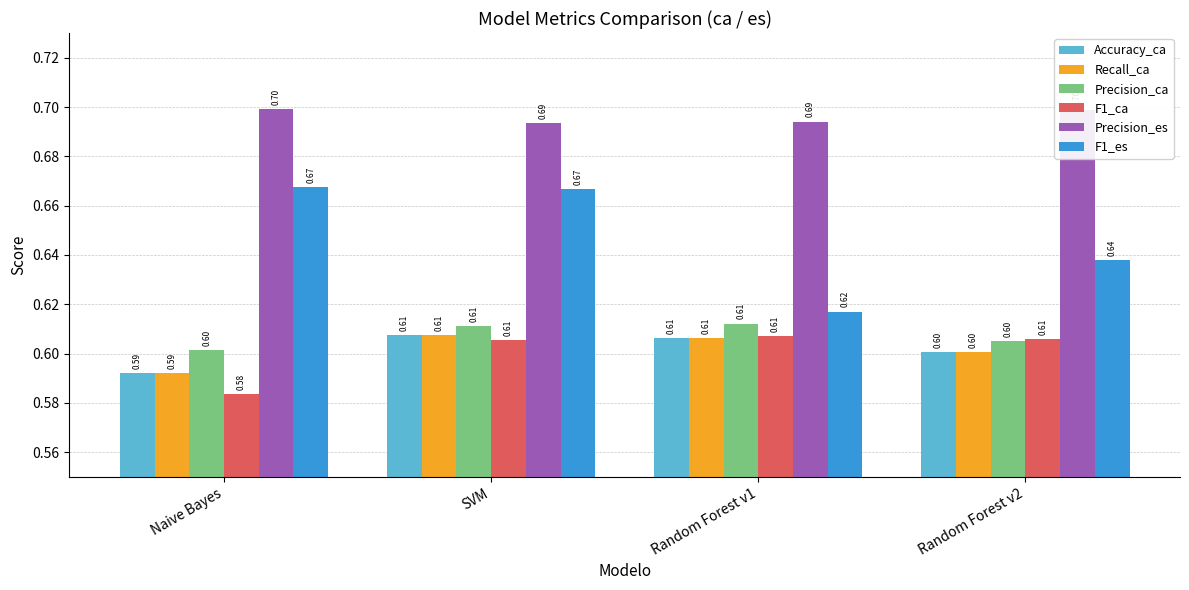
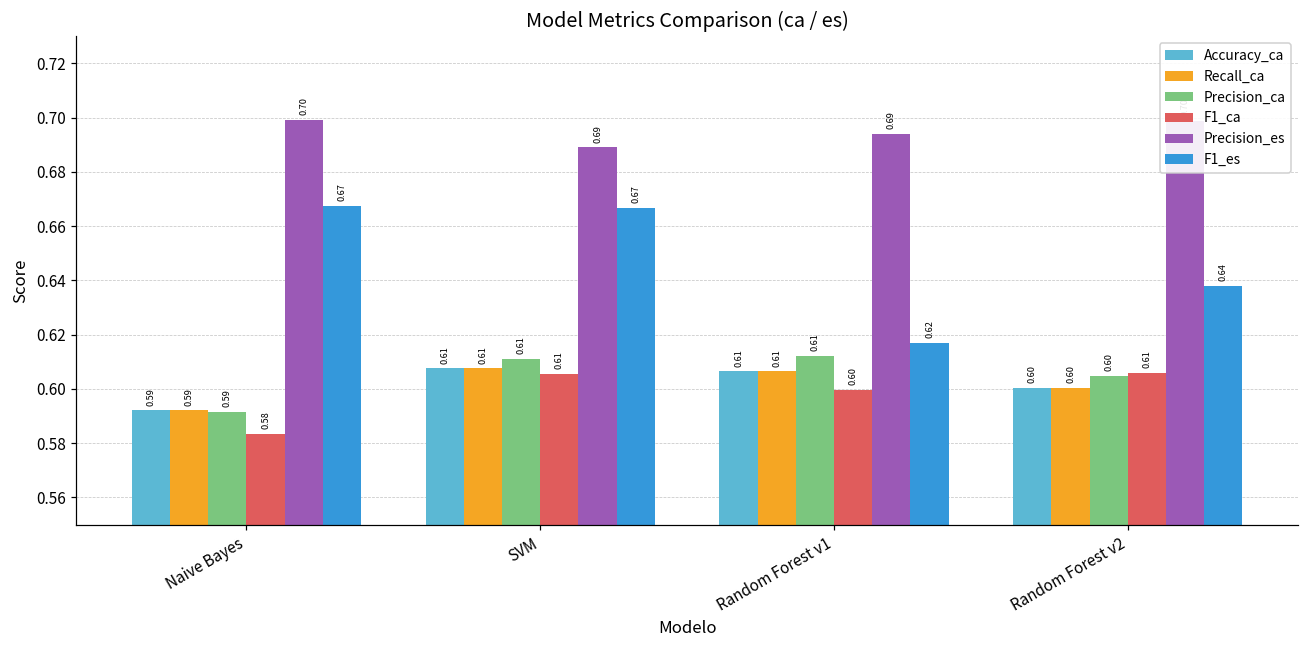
  {
    "Recall_ca": {
      "Naive Bayes": 0.59,
      "SVM": 0.61,
      "Random Forest v1": 0.61,
      "Random Forest v2": 0.60
    },
    "Precision_ca": {
-     "Naive Bayes": 0.60,
+     "Naive Bayes": 0.59,
      "SVM": 0.61,
      "Random Forest v1": 0.61,
      "Random Forest v2": 0.60
    },
    "F1_ca": {
      "Naive Bayes": 0.58,
      "SVM": 0.61,
-     "Random Forest v1": 0.61,
+     "Random Forest v1": 0.60,
      "Random Forest v2": 0.61
    },
    "Precision_es": {
-     "SVM": 0.693
+     "SVM": 0.689
    }
  }
